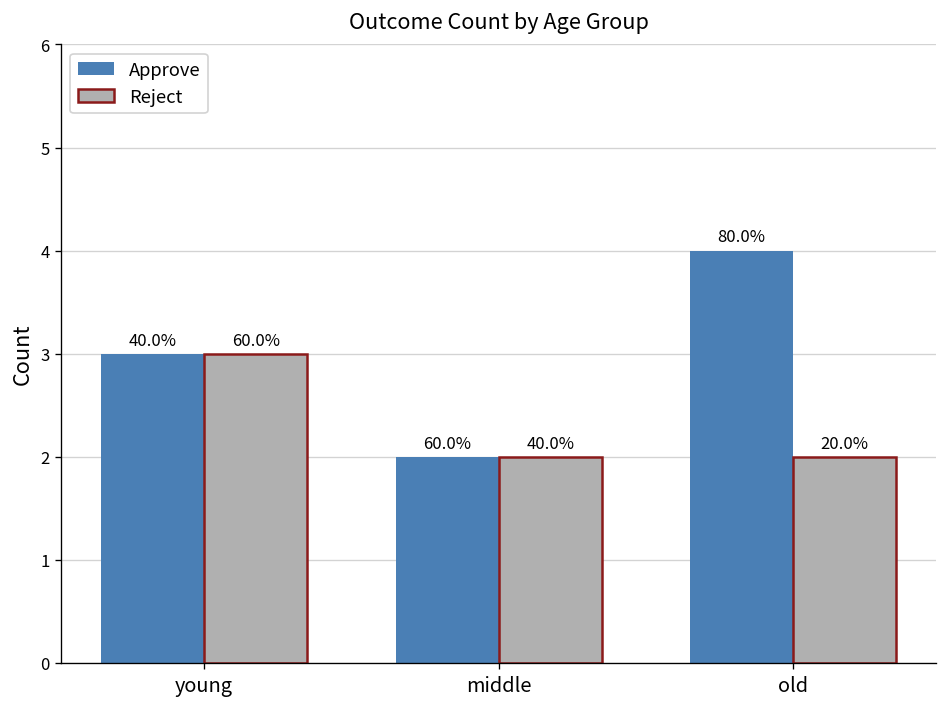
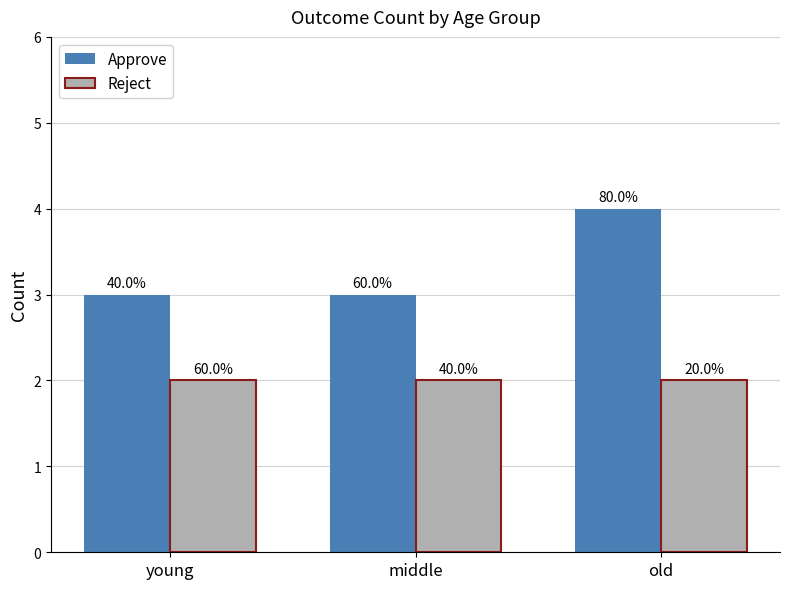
  {
    "Approve": {
-     "middle": 2
+     "middle": 3
    },
    "Reject": {
-     "young": 3
+     "young": 2
    }
  }
